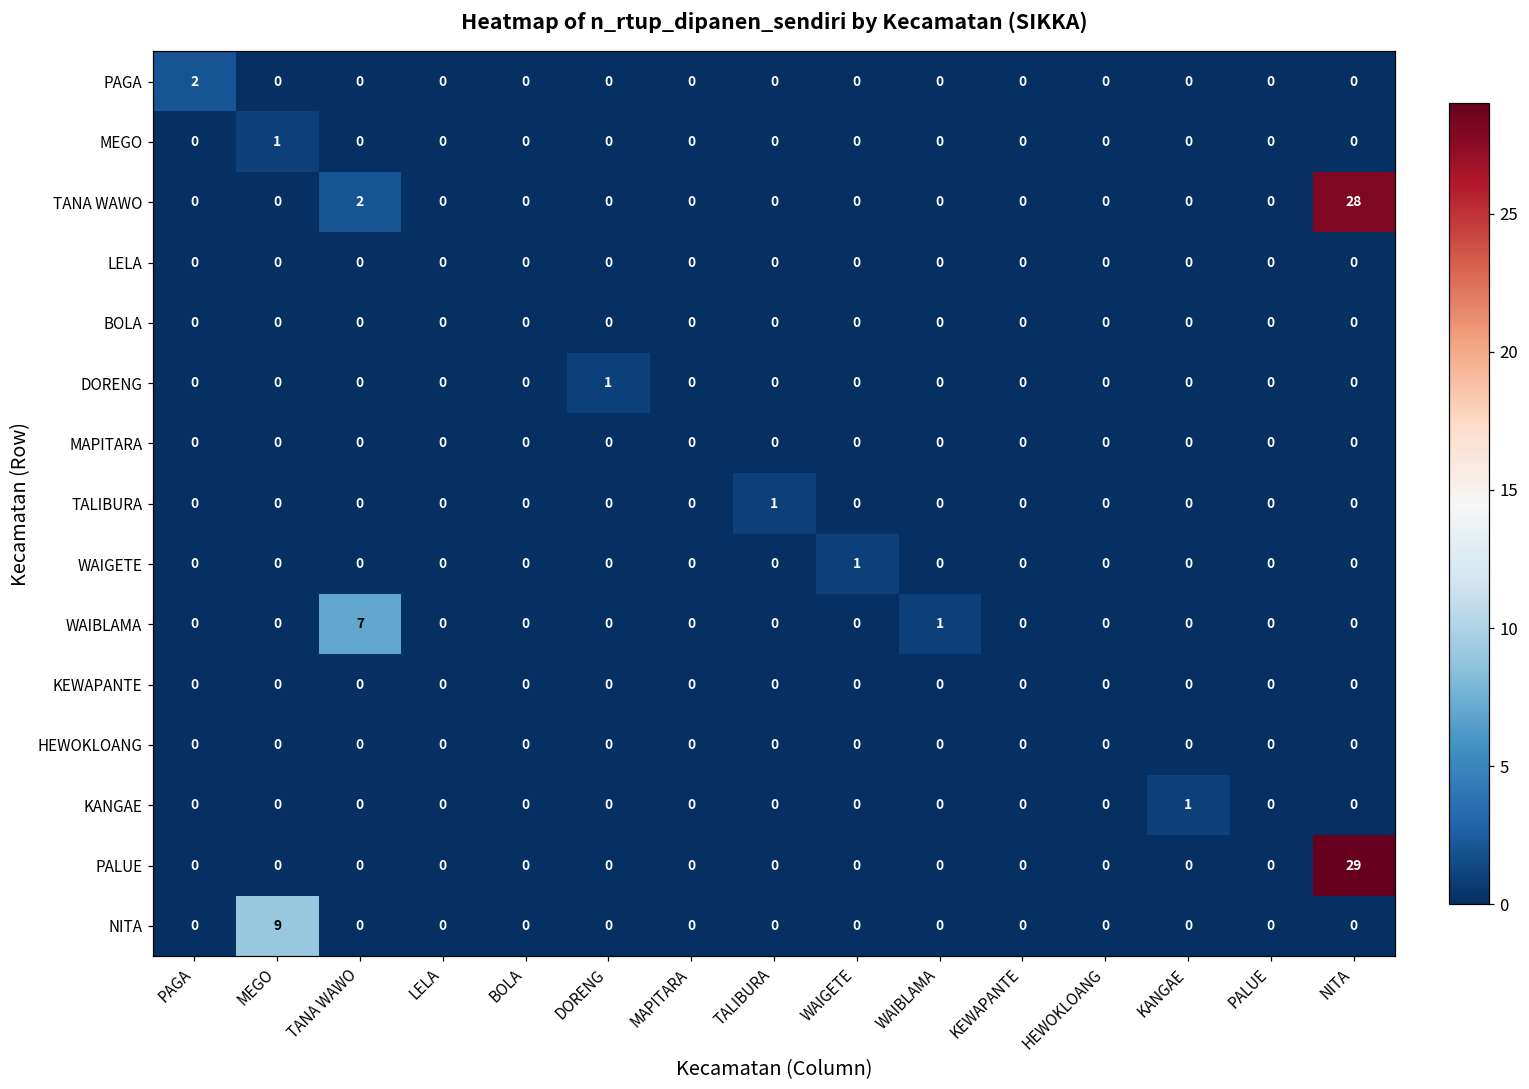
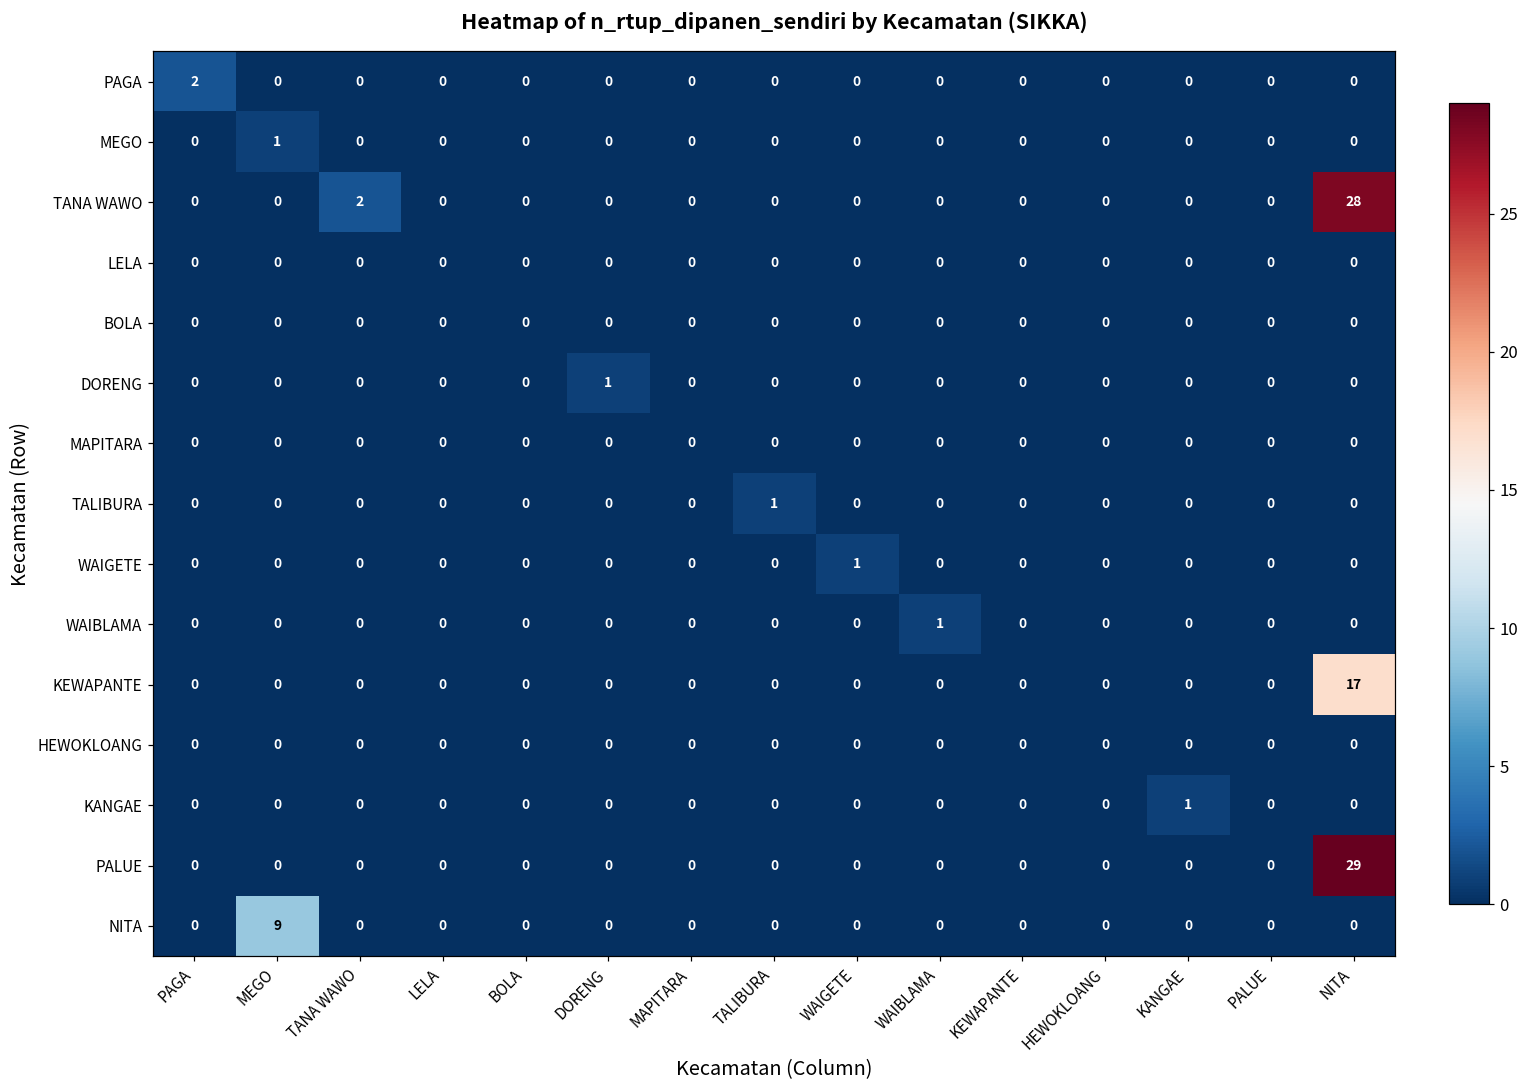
  {
    "WAIBLAMA": {
      "PAGA": 0,
      "MEGO": 0,
-     "TANA WAWO": 7,
+     "TANA WAWO": 0,
      "LELA": 0,
      "BOLA": 0,
      "DORENG": 0,
      "MAPITARA": 0,
      "TALIBURA": 0,
      "WAIGETE": 0,
      "WAIBLAMA": 1,
      "KEWAPANTE": 0,
      "HEWOKLOANG": 0,
      "KANGAE": 0,
      "PALUE": 0,
      "NITA": 0
    },
    "KEWAPANTE": {
      "PAGA": 0,
      "MEGO": 0,
      "TANA WAWO": 0,
      "LELA": 0,
      "BOLA": 0,
      "DORENG": 0,
      "MAPITARA": 0,
      "TALIBURA": 0,
      "WAIGETE": 0,
      "WAIBLAMA": 0,
      "KEWAPANTE": 0,
      "HEWOKLOANG": 0,
      "KANGAE": 0,
      "PALUE": 0,
-     "NITA": 0
+     "NITA": 17
    }
  }
